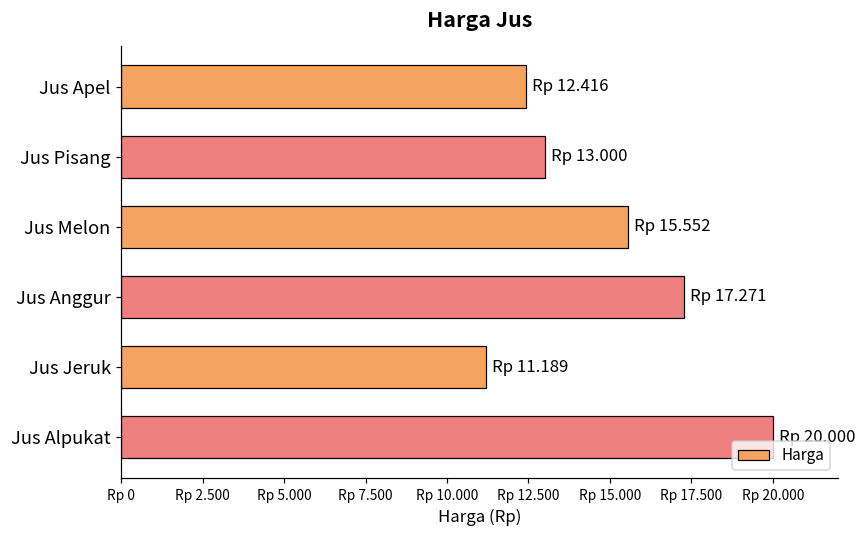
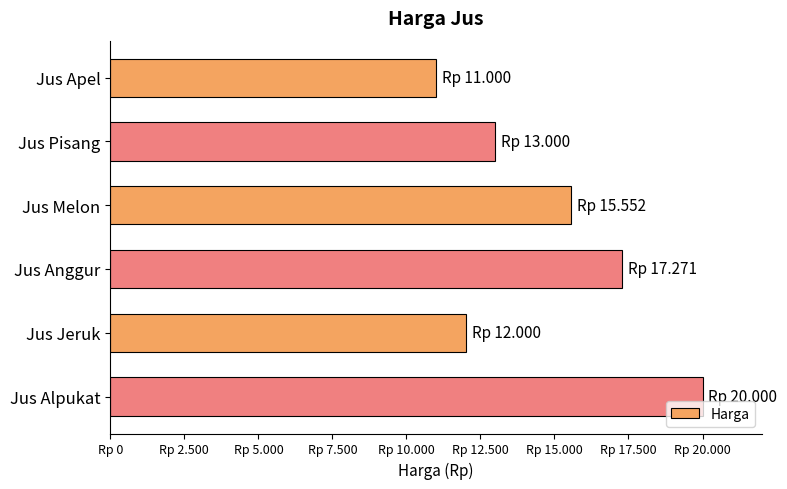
  {
-   "Jus Apel": 12.416,
-   "Jus Jeruk": 11.189
+   "Jus Apel": 11.000,
+   "Jus Jeruk": 12.000
  }
